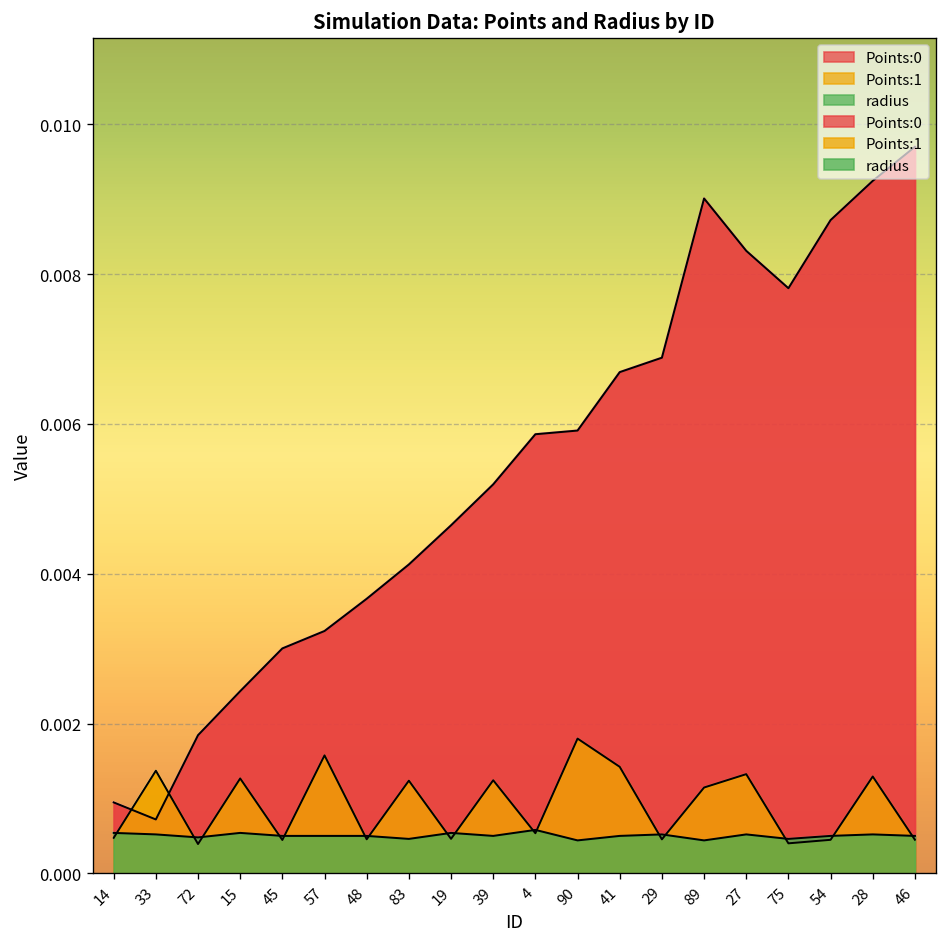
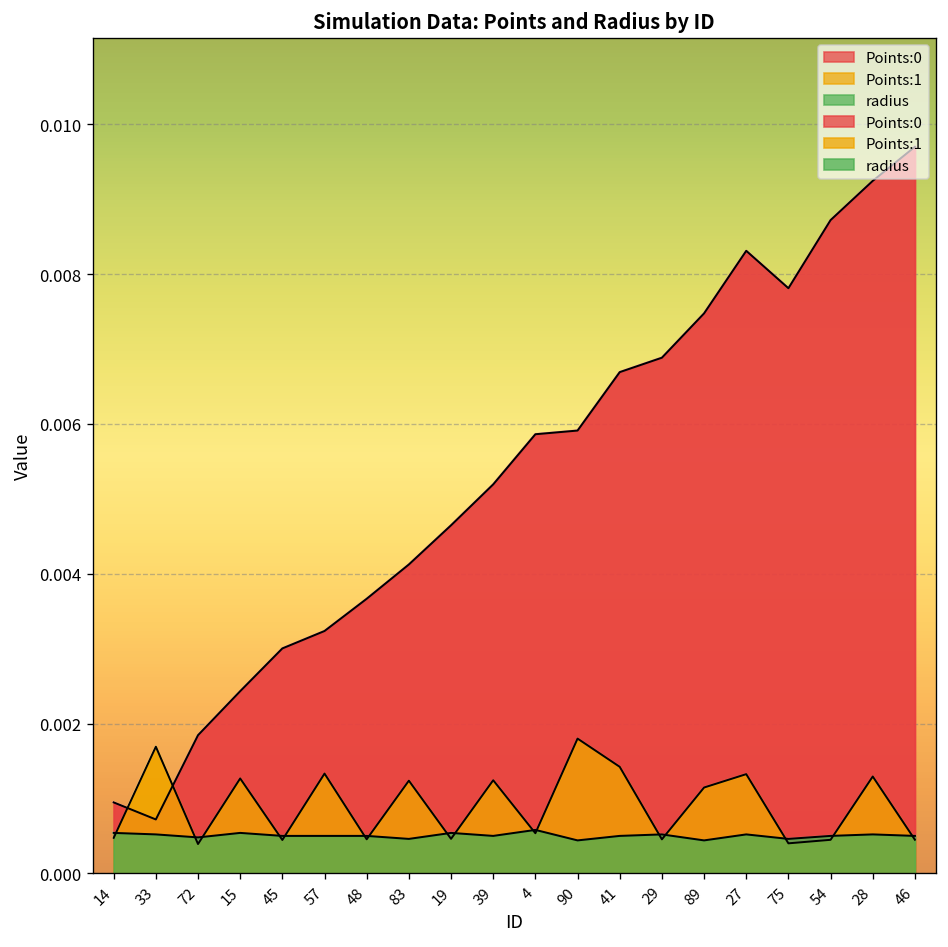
  {
    "Points:0": {
      "14": 0.0009,
      "33": 0.0007,
      "72": 0.0018,
      "15": 0.0024,
      "45": 0.0030,
      "57": 0.0032,
      "48": 0.0037,
      "83": 0.0041,
      "19": 0.0046,
      "39": 0.0052,
      "4": 0.0059,
      "90": 0.0059,
      "41": 0.0067,
      "29": 0.0069,
-     "89": 0.0090,
+     "89": 0.0075,
      "27": 0.0083,
      "75": 0.0078,
      "54": 0.0087
    },
    "Points:1": {
      "14": 0.0005,
-     "33": 0.0014,
+     "33": 0.0017,
      "72": 0.0004,
      "15": 0.0013,
      "45": 0.0004,
-     "57": 0.0016,
+     "57": 0.0013,
      "48": 0.0005,
      "83": 0.0012,
      "19": 0.0005,
      "39": 0.0012,
      "4": 0.0005,
      "90": 0.0018,
      "41": 0.0014,
      "29": 0.0005,
      "89": 0.0011,
      "27": 0.0013,
      "75": 0.0004,
      "54": 0.0004,
      "28": 0.0013,
      "46": 0.0004
    },
    "radius": {
      "14": 0.0005,
      "33": 0.0005,
      "72": 0.0005,
      "15": 0.0005,
      "45": 0.0005,
      "57": 0.0005,
      "48": 0.0005,
      "83": 0.0005,
      "19": 0.0005,
      "39": 0.0005,
      "4": 0.0006,
      "90": 0.0004,
      "41": 0.0005,
      "29": 0.0005,
      "89": 0.0004,
      "27": 0.0005,
      "75": 0.0005,
      "54": 0.0005,
      "28": 0.0005,
      "46": 0.0005
    }
  }
